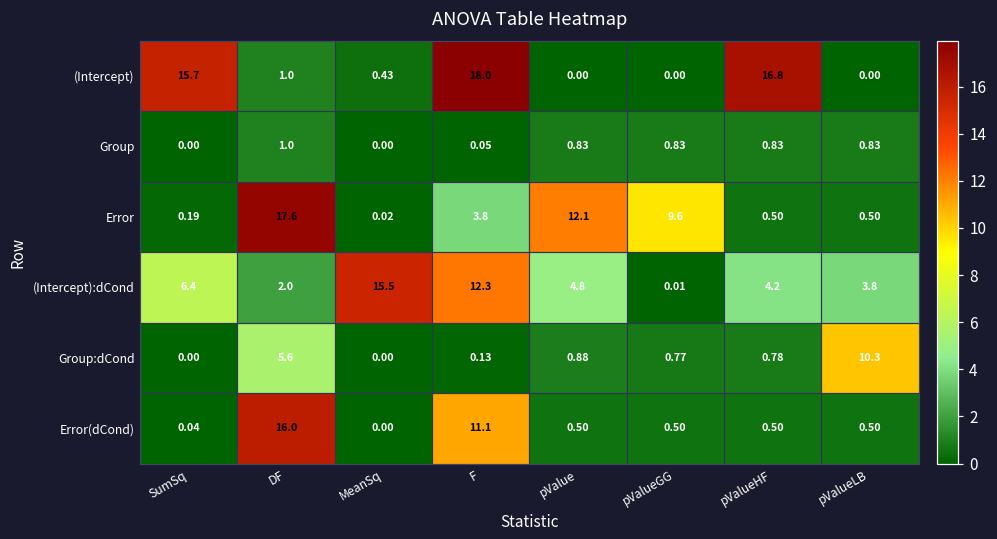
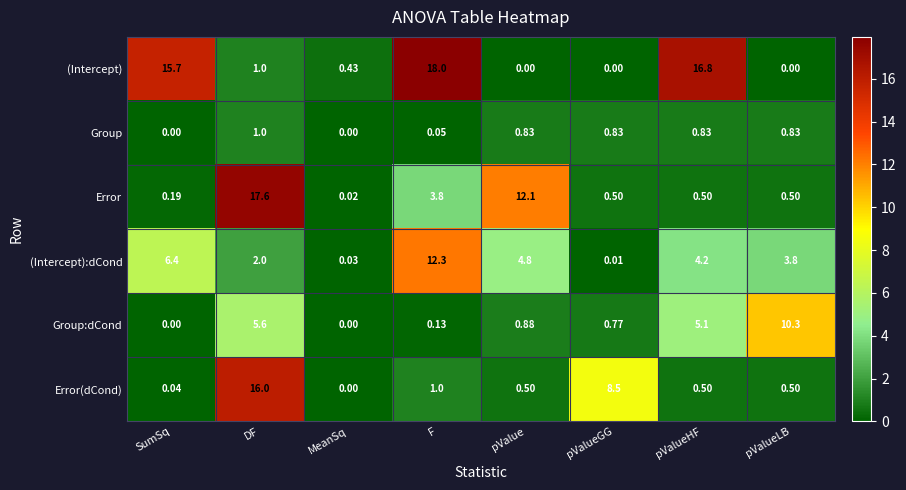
  {
    "(Intercept)": {
      "SumSq": 15.7,
      "DF": 1.0,
      "MeanSq": 0.43,
      "F": 18.0,
      "pValue": 0.00,
      "pValueGG": 0.00,
      "pValueHF": 16.8,
      "pValueLB": 0.00
    },
    "Group": {
      "SumSq": 0.00,
      "DF": 1.0,
      "MeanSq": 0.00,
      "F": 0.05,
      "pValue": 0.83,
      "pValueGG": 0.83,
      "pValueHF": 0.83,
      "pValueLB": 0.83
    },
    "Error": {
      "SumSq": 0.19,
      "DF": 17.6,
      "MeanSq": 0.02,
      "F": 3.8,
      "pValue": 12.1,
-     "pValueGG": 9.6,
+     "pValueGG": 0.50,
      "pValueHF": 0.50,
      "pValueLB": 0.50
    },
    "(Intercept):dCond": {
      "SumSq": 6.4,
      "DF": 2.0,
-     "MeanSq": 15.5,
+     "MeanSq": 0.03,
      "F": 12.3,
      "pValue": 4.8,
      "pValueGG": 0.01,
      "pValueHF": 4.2,
      "pValueLB": 3.8
    },
    "Group:dCond": {
      "SumSq": 0.00,
      "DF": 5.6,
      "MeanSq": 0.00,
      "F": 0.13,
      "pValue": 0.88,
      "pValueGG": 0.77,
-     "pValueHF": 0.78,
+     "pValueHF": 5.1,
      "pValueLB": 10.3
    },
    "Error(dCond)": {
      "SumSq": 0.04,
      "DF": 16.0,
      "MeanSq": 0.00,
-     "F": 11.1,
+     "F": 1.0,
      "pValue": 0.50,
-     "pValueGG": 0.50,
+     "pValueGG": 8.5,
      "pValueHF": 0.50,
      "pValueLB": 0.50
    }
  }
